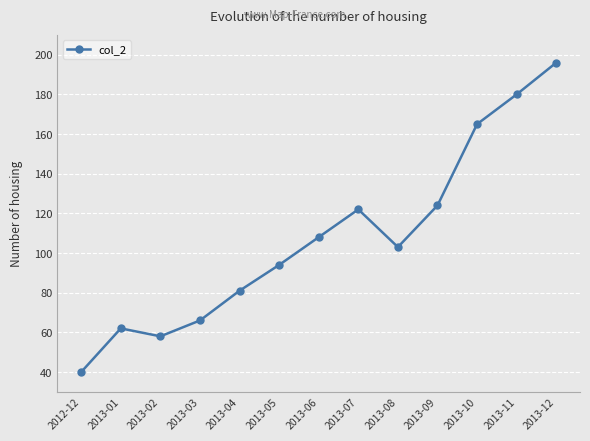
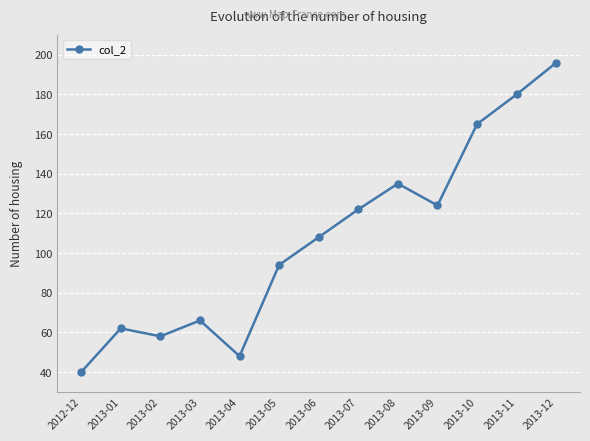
  {
    "2012-12": 40,
    "2013-01": 62,
    "2013-02": 58,
    "2013-03": 66,
-   "2013-04": 81,
+   "2013-04": 48,
    "2013-05": 94,
    "2013-06": 108,
    "2013-07": 122,
-   "2013-08": 103,
+   "2013-08": 135,
    "2013-09": 124,
    "2013-10": 165,
    "2013-11": 180,
    "2013-12": 196
  }
